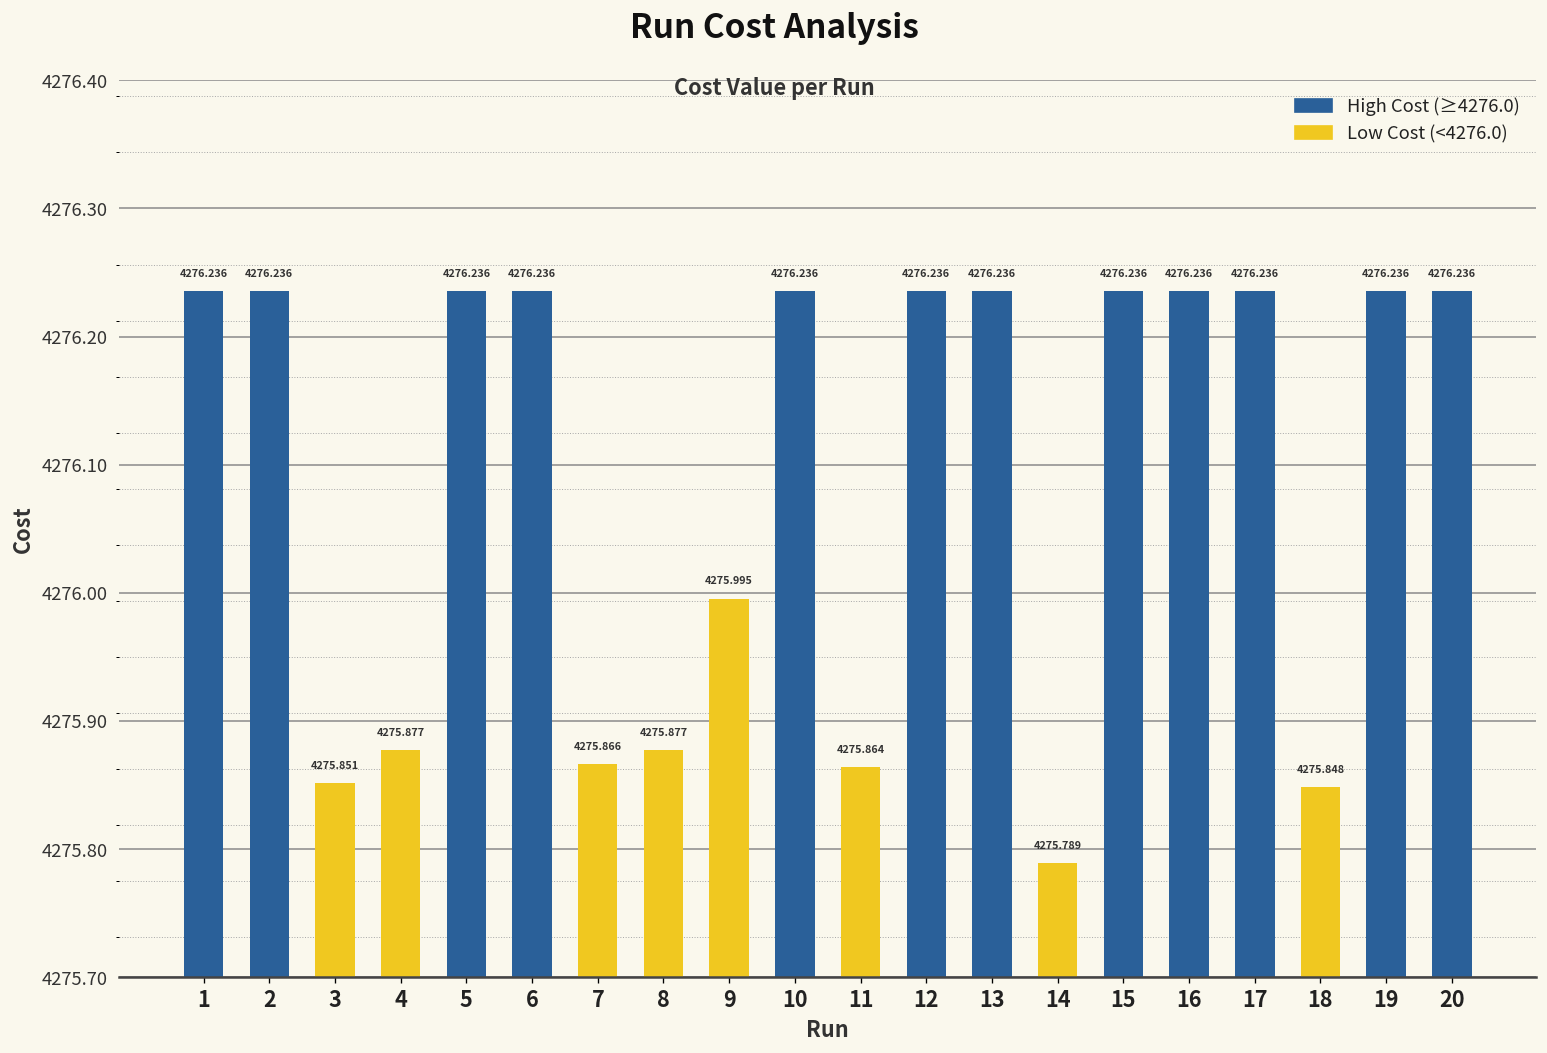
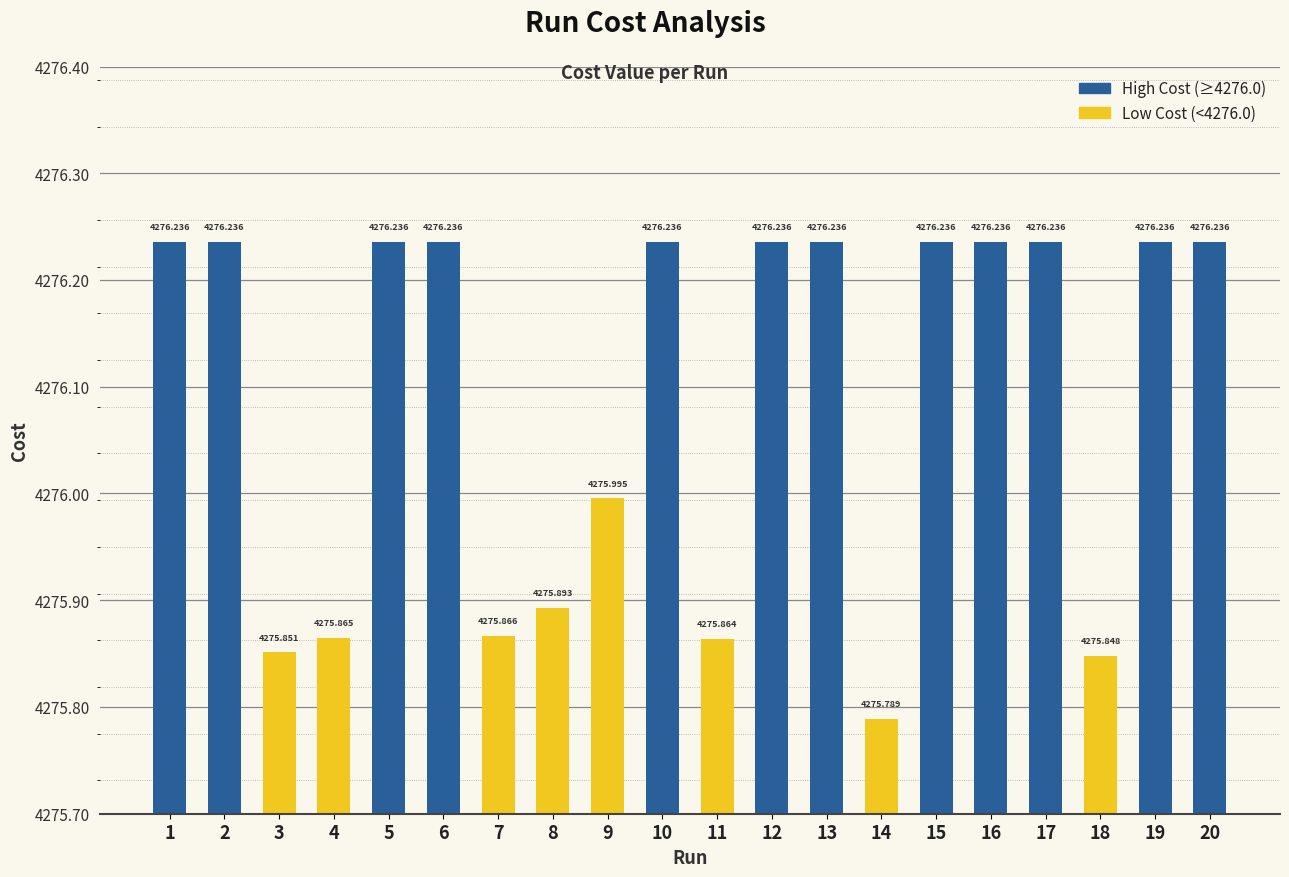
  {
    "1": 4276.236,
    "2": 4276.236,
    "3": 4275.851,
-   "4": 4275.877,
+   "4": 4275.865,
    "5": 4276.236,
    "6": 4276.236,
    "7": 4275.866,
-   "8": 4275.877,
+   "8": 4275.893,
    "9": 4275.995,
    "10": 4276.236,
    "11": 4275.864,
    "12": 4276.236,
    "13": 4276.236,
    "14": 4275.789,
    "15": 4276.236,
    "16": 4276.236,
    "17": 4276.236,
    "18": 4275.848,
    "19": 4276.236,
    "20": 4276.236
  }
